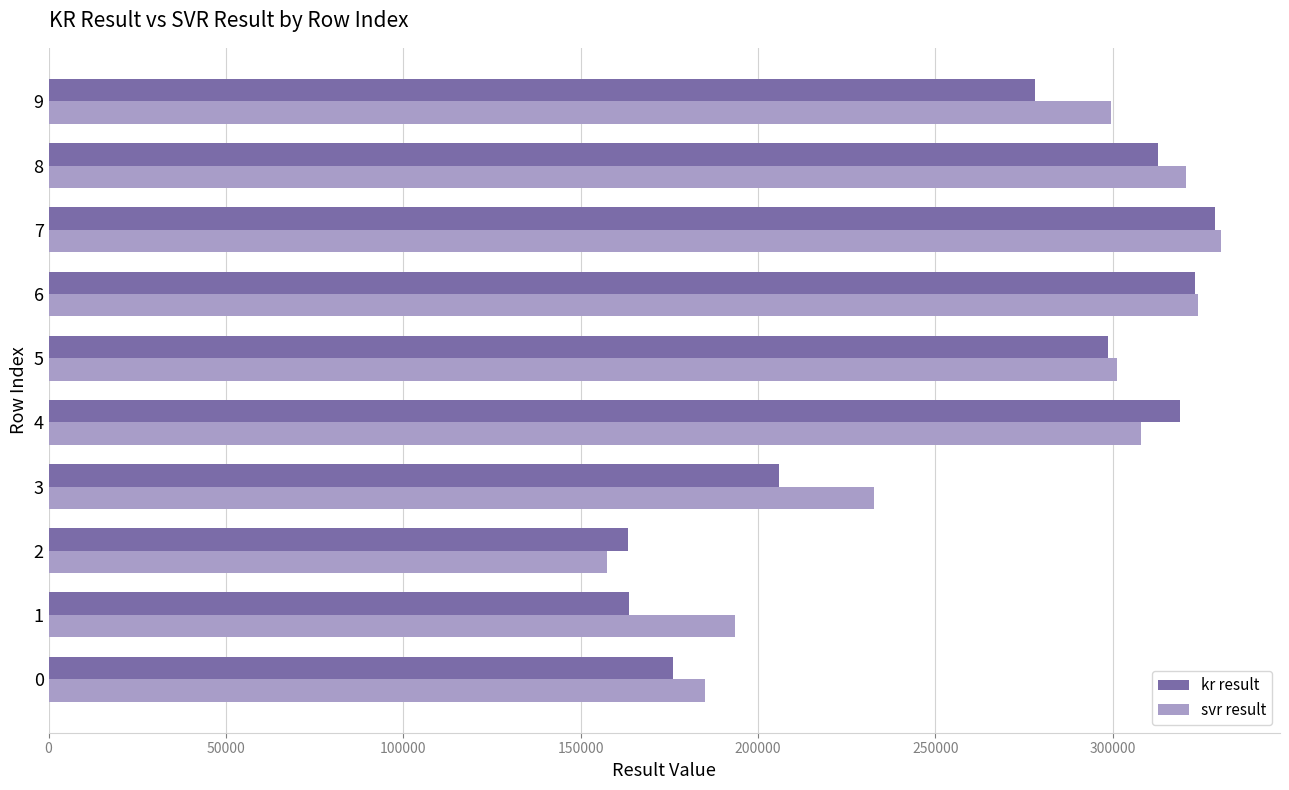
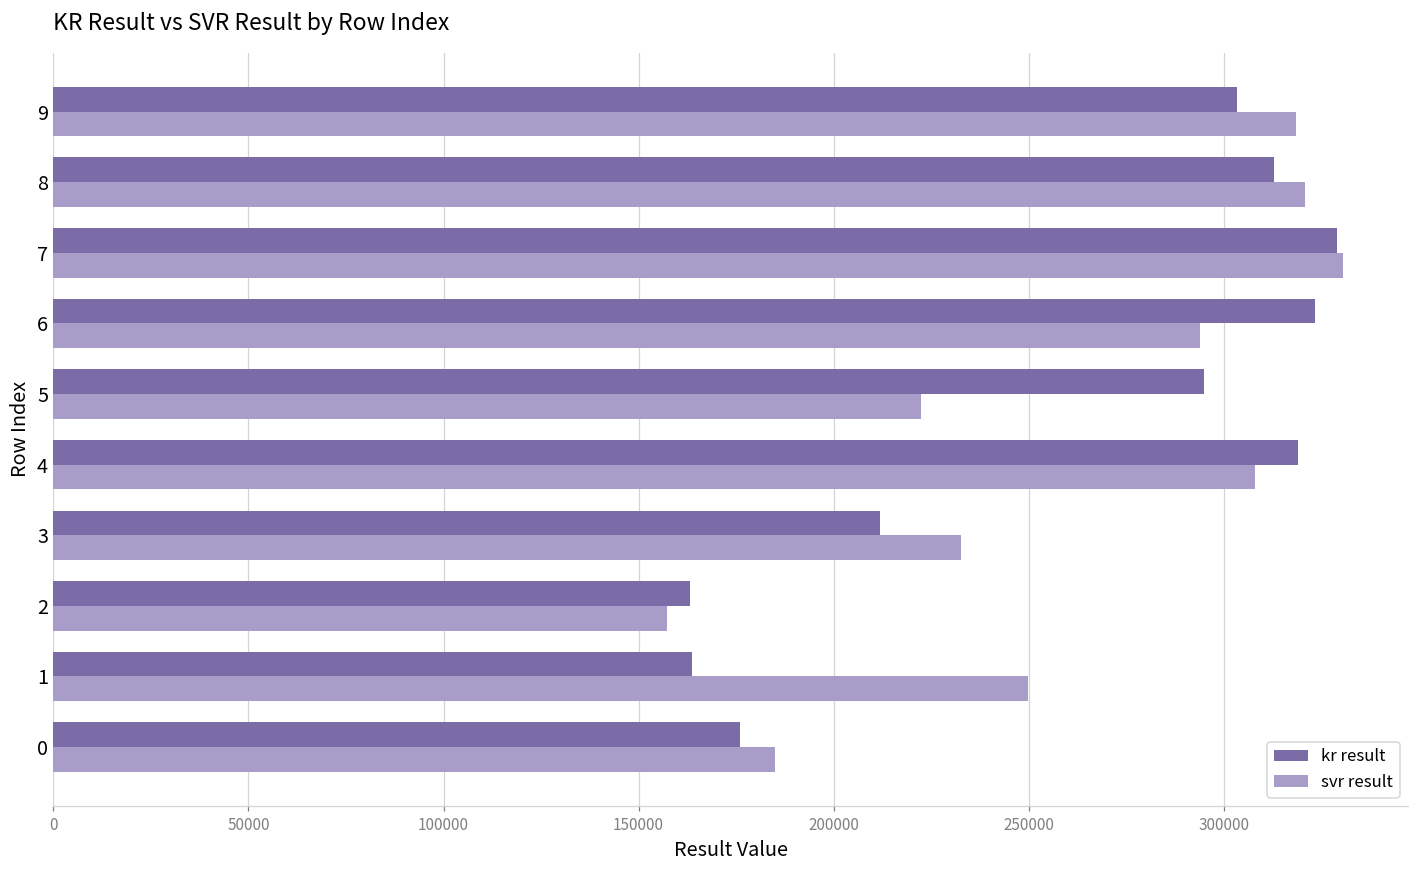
  {
    "kr result": {
-     "9": 278000,
+     "9": 303000,
      "8": 313000,
      "7": 329000,
      "6": 323000,
-     "5": 299000,
+     "5": 295000,
      "4": 319000,
-     "3": 206000,
+     "3": 212000,
      "2": 163000,
      "1": 164000,
      "0": 176000
    },
    "svr result": {
-     "9": 300000,
+     "9": 319000,
      "8": 321000,
      "7": 331000,
-     "6": 324000,
-     "5": 301000,
+     "6": 294000,
+     "5": 222000,
      "4": 308000,
      "3": 233000,
      "2": 157000,
-     "1": 194000,
+     "1": 250000,
      "0": 185000
    }
  }
